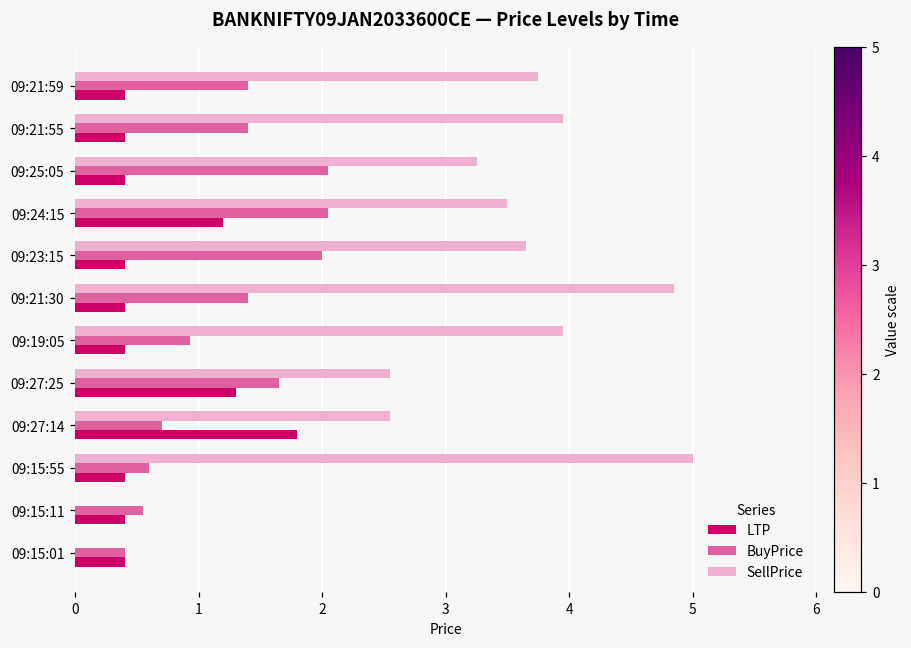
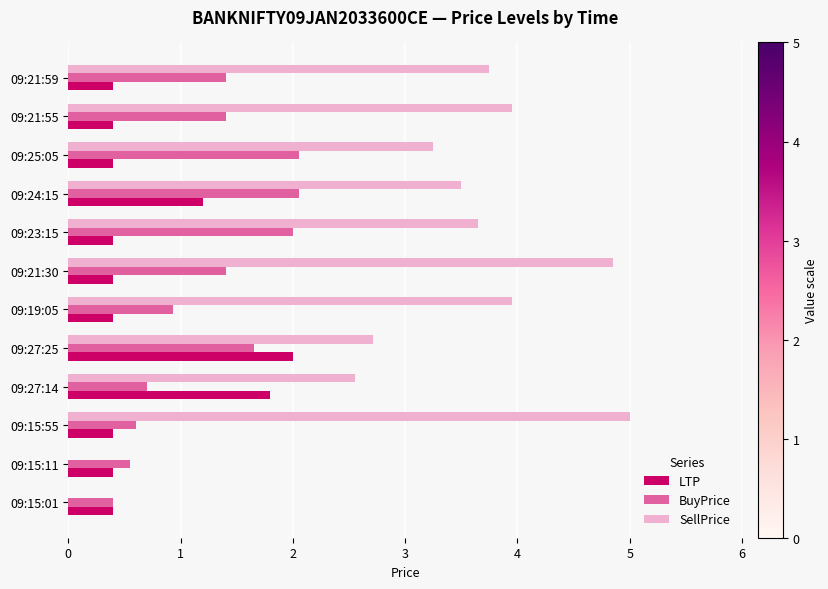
  {
    "LTP": {
      "09:21:59": 0.4,
      "09:21:55": 0.4,
      "09:25:05": 0.4,
      "09:24:15": 1.2,
      "09:23:15": 0.4,
      "09:21:30": 0.4,
      "09:19:05": 0.4,
-     "09:27:25": 1.3,
+     "09:27:25": 2.0,
      "09:27:14": 1.8,
      "09:15:55": 0.4,
      "09:15:11": 0.4,
      "09:15:01": 0.4
    },
    "BuyPrice": {
      "09:21:59": 1.40,
      "09:21:55": 1.40,
      "09:25:05": 2.05,
      "09:24:15": 2.05,
      "09:23:15": 2.00,
      "09:21:30": 1.40,
      "09:19:05": 0.93,
      "09:27:25": 1.65,
      "09:27:14": 0.70,
      "09:15:55": 0.60,
      "09:15:11": 0.55,
      "09:15:01": 0.40
    },
    "SellPrice": {
      "09:21:59": 3.75,
      "09:21:55": 3.95,
      "09:25:05": 3.25,
      "09:24:15": 3.50,
      "09:23:15": 3.65,
      "09:21:30": 4.85,
      "09:19:05": 3.95,
-     "09:27:25": 2.55,
+     "09:27:25": 2.71,
      "09:27:14": 2.55,
      "09:15:55": 5.00,
      "09:15:11": 0.00,
      "09:15:01": 0.00
    }
  }
